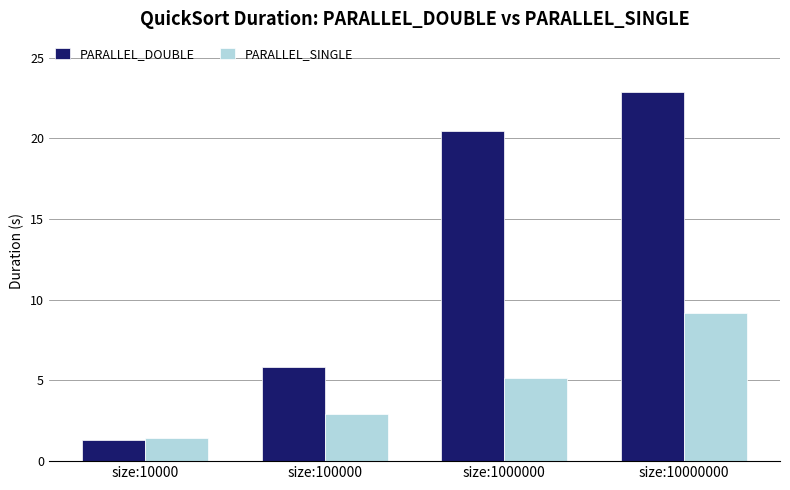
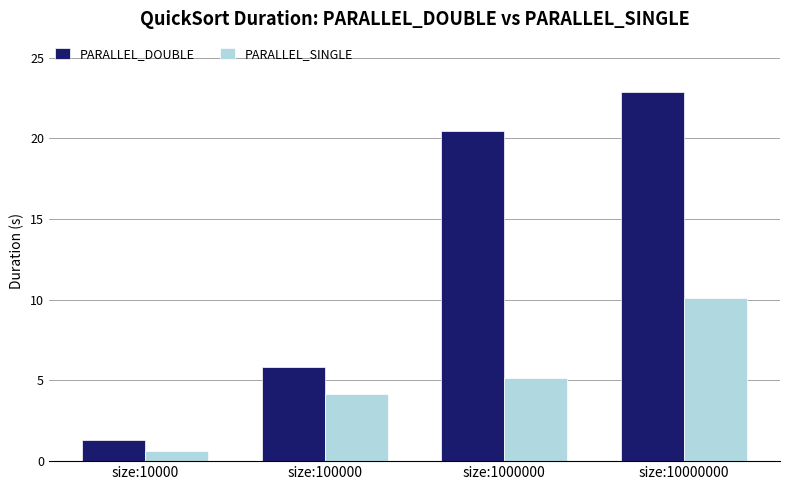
  {
    "PARALLEL_DOUBLE": {
      "size:10000": 1.3,
      "size:100000": 5.9,
      "size:1000000": 20.5,
      "size:10000000": 22.9
    },
    "PARALLEL_SINGLE": {
-     "size:10000": 1.5,
-     "size:100000": 2.9,
+     "size:10000": 0.6,
+     "size:100000": 4.1,
      "size:1000000": 5.2,
-     "size:10000000": 9.2
+     "size:10000000": 10.1
    }
  }
